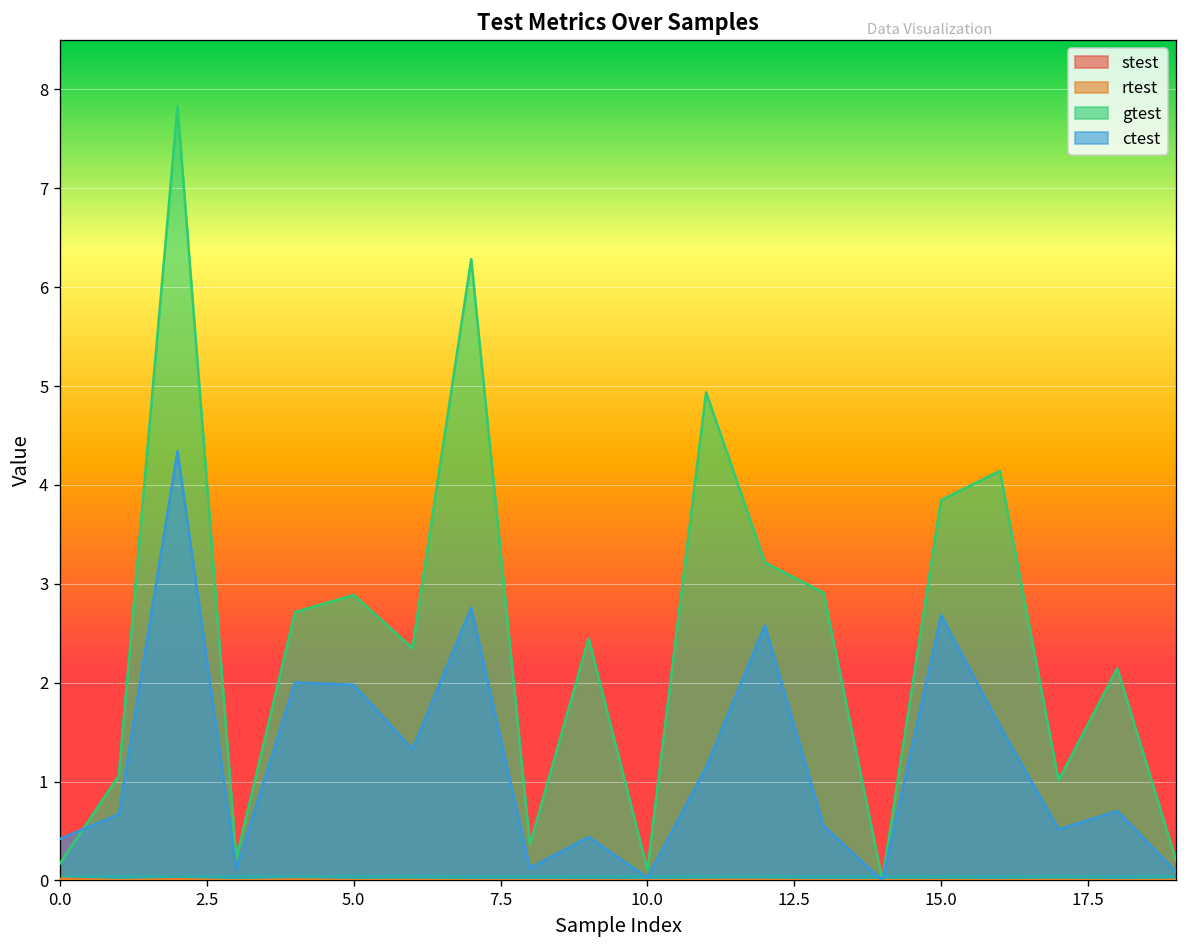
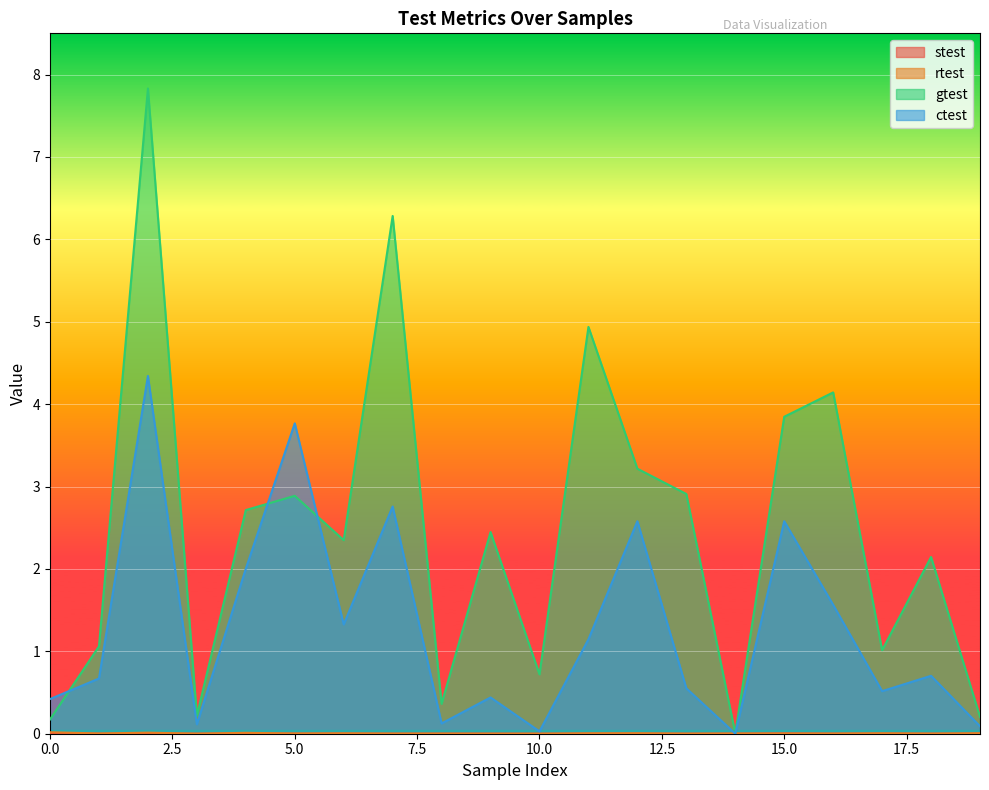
  {
    "gtest": {
      "0.0": 0.2,
      "5.0": 2.9,
-     "10.0": 0.1,
+     "10.0": 0.7,
      "15.0": 3.8
    },
    "ctest": {
      "0.0": 0.4,
-     "5.0": 2.0,
-     "15.0": 2.7
+     "5.0": 3.8,
+     "15.0": 2.6
    }
  }
